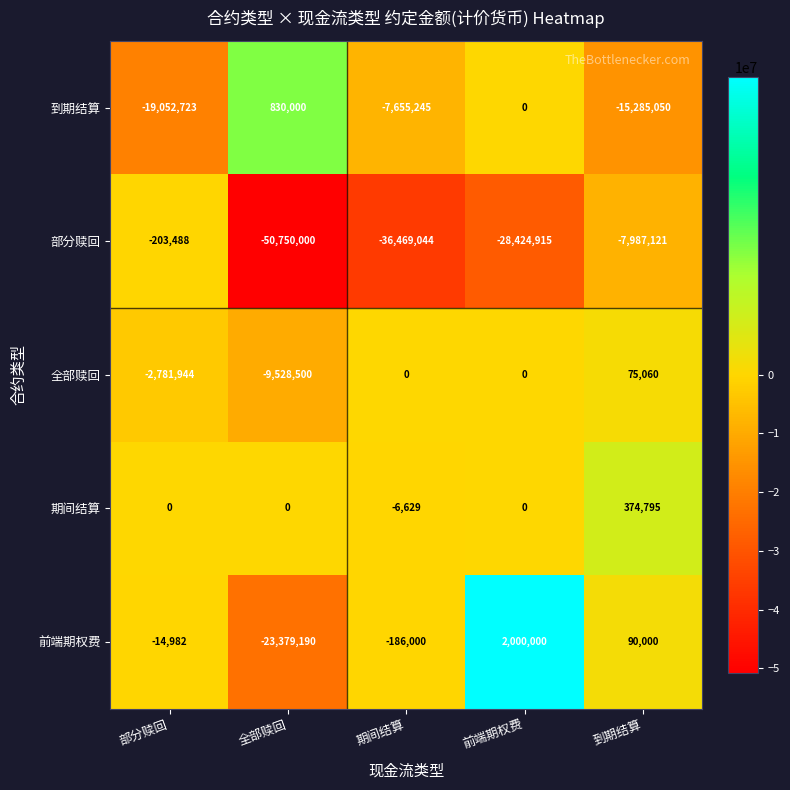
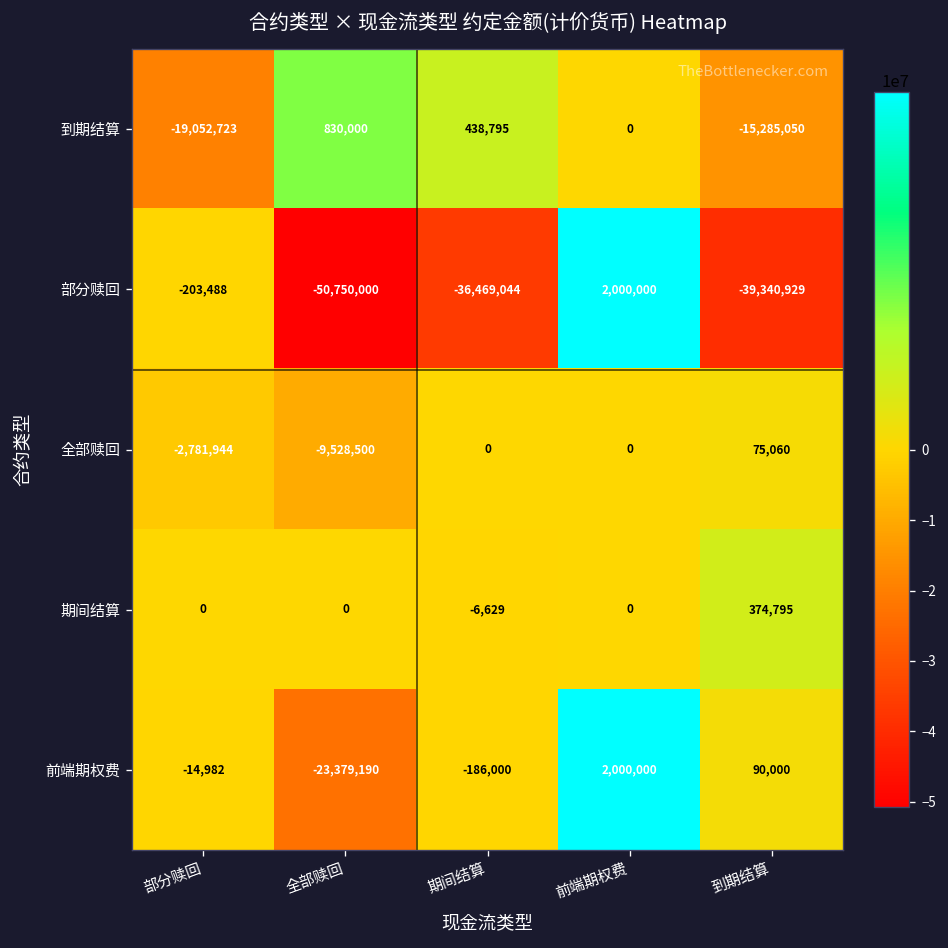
  {
    "到期结算": {
      "部分赎回": "-19,052,723",
      "全部赎回": "830,000",
-     "期间结算": "-7,655,245",
+     "期间结算": "438,795",
      "前端期权费": "0"
    },
    "部分赎回": {
      "部分赎回": "-203,488",
      "全部赎回": "-50,750,000",
      "期间结算": "-36,469,044",
-     "前端期权费": "-28,424,915",
-     "到期结算": "-7,987,121"
+     "前端期权费": "2,000,000",
+     "到期结算": "-39,340,929"
    },
    "全部赎回": {
      "部分赎回": "-2,781,944",
      "全部赎回": "-9,528,500",
      "期间结算": "0",
      "前端期权费": "0",
      "到期结算": "75,060"
    },
    "期间结算": {
      "部分赎回": "0",
      "全部赎回": "0",
      "期间结算": "-6,629",
      "前端期权费": "0",
      "到期结算": "374,795"
    },
    "前端期权费": {
      "部分赎回": "-14,982",
      "全部赎回": "-23,379,190",
      "期间结算": "-186,000",
      "前端期权费": "2,000,000",
      "到期结算": "90,000"
    }
  }
